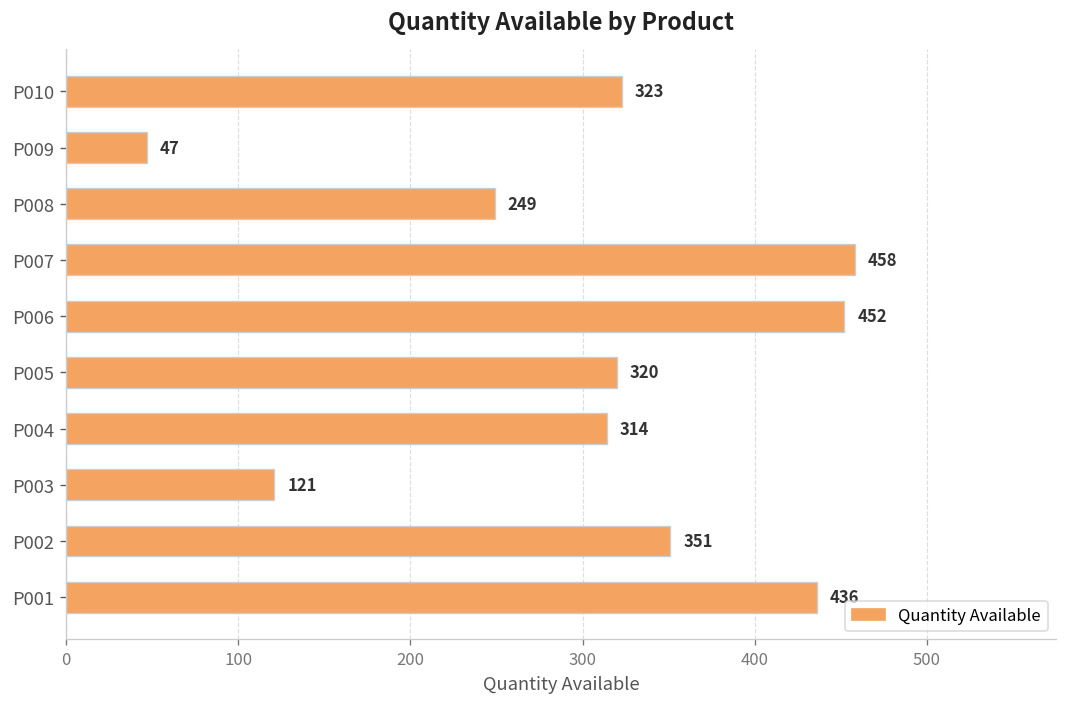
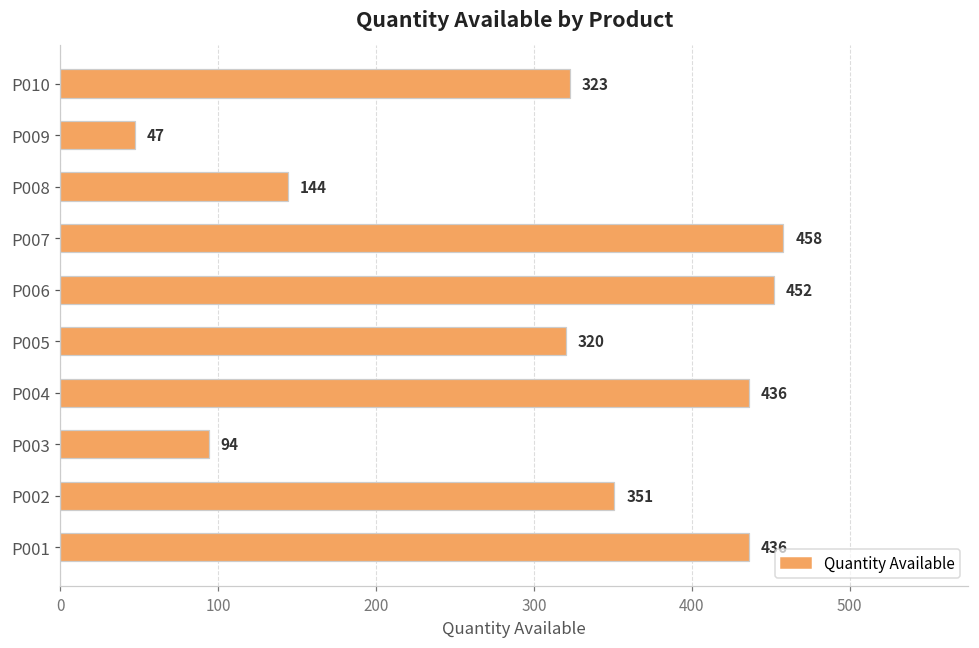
  {
    "P010": 323,
    "P009": 47,
-   "P008": 249,
+   "P008": 144,
    "P007": 458,
    "P006": 452,
    "P005": 320,
-   "P004": 314,
-   "P003": 121,
+   "P004": 436,
+   "P003": 94,
    "P002": 351
  }
